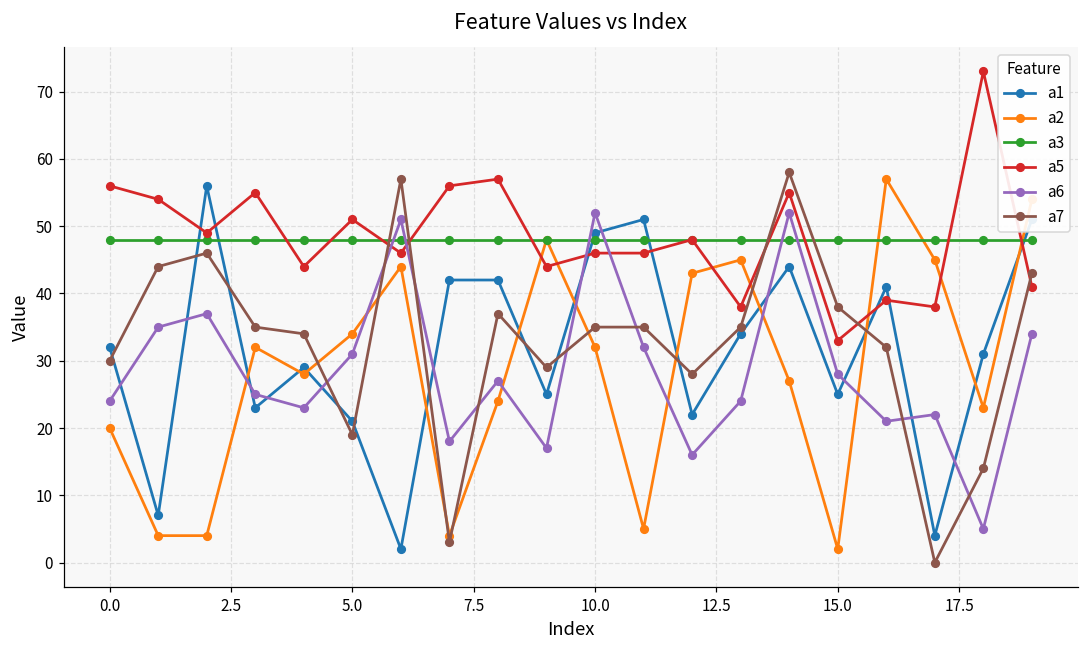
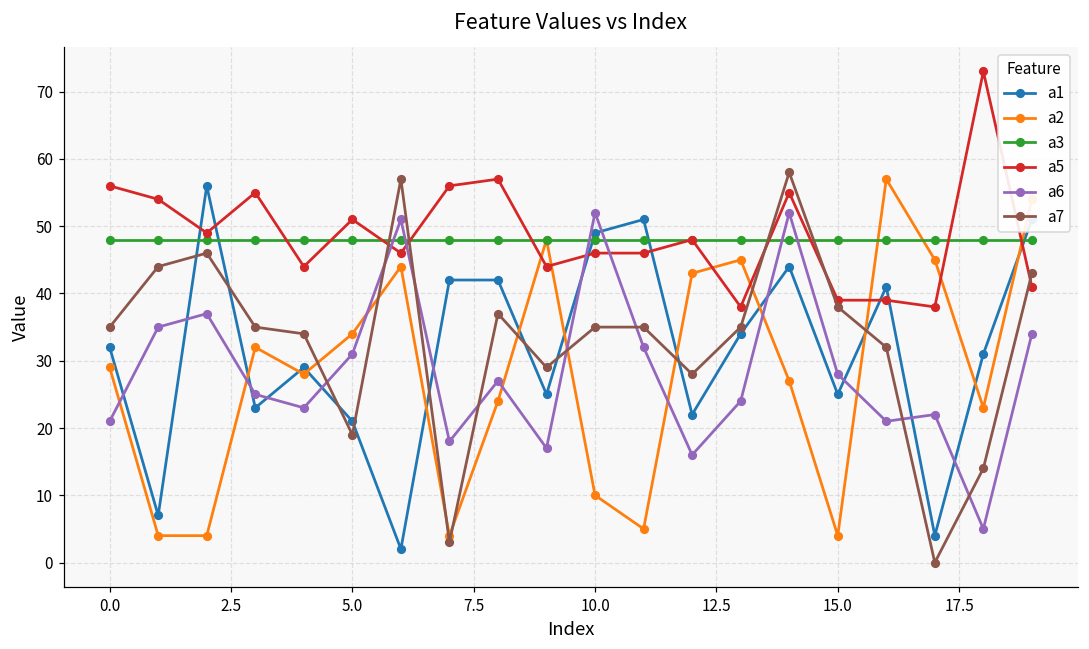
  {
    "a1": {
      "0.0": 32,
      "5.0": 21,
      "10.0": 49,
      "15.0": 25
    },
    "a2": {
-     "0.0": 20,
+     "0.0": 29,
      "5.0": 34,
-     "10.0": 32,
-     "15.0": 2
+     "10.0": 10,
+     "15.0": 4
    },
    "a3": {
      "0.0": 48,
      "5.0": 48,
      "10.0": 48,
      "15.0": 48
    },
    "a5": {
      "0.0": 56,
      "5.0": 51,
      "10.0": 46,
-     "15.0": 33
+     "15.0": 39
    },
    "a6": {
-     "0.0": 24,
+     "0.0": 21,
      "5.0": 31,
      "10.0": 52,
      "15.0": 28
    },
    "a7": {
-     "0.0": 30,
+     "0.0": 35,
      "5.0": 19,
      "10.0": 35,
      "15.0": 38
    }
  }
